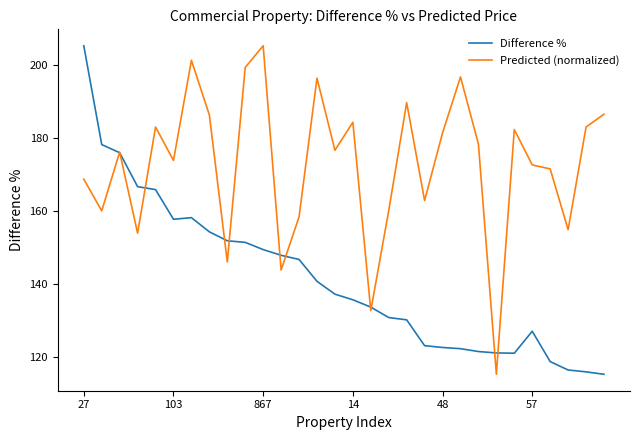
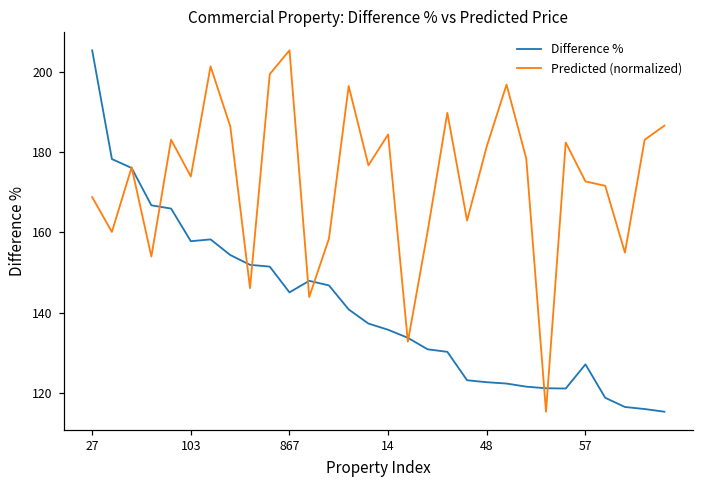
  {
    "Difference %": {
      "103": 158,
-     "867": 149,
+     "867": 145,
      "48": 123,
      "57": 127
    },
    "Predicted (normalized)": {
      "103": 174,
      "867": 205,
      "48": 181,
      "57": 173
    }
  }
